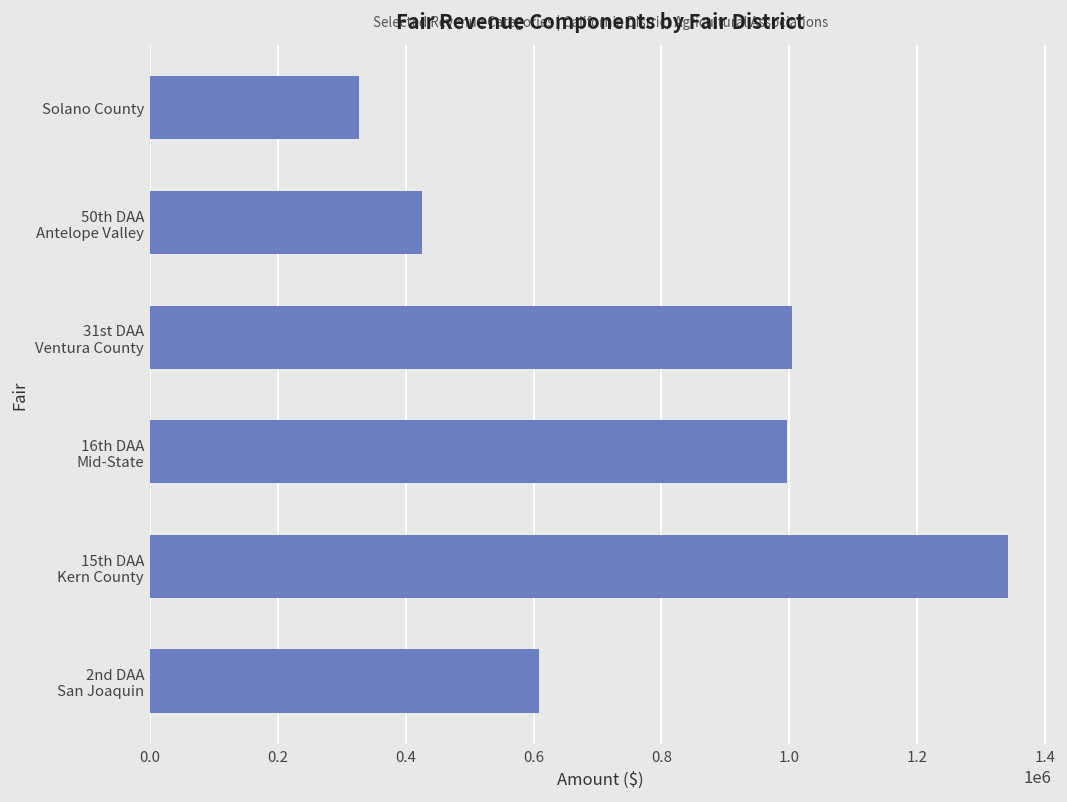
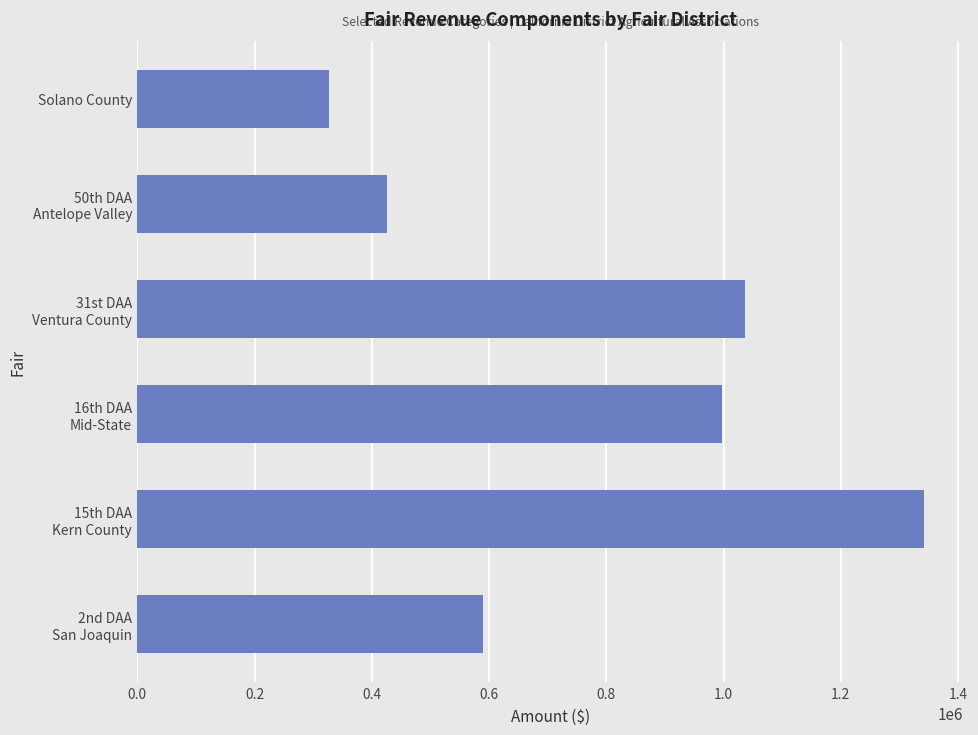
  {
    "Solano County": 330000,
    "50th DAA Antelope Valley": 430000,
-   "31st DAA Ventura County": 1000000,
+   "31st DAA Ventura County": 1040000,
    "16th DAA Mid-State": 1000000,
    "15th DAA Kern County": 1340000,
-   "2nd DAA San Joaquin": 610000
+   "2nd DAA San Joaquin": 590000
  }
